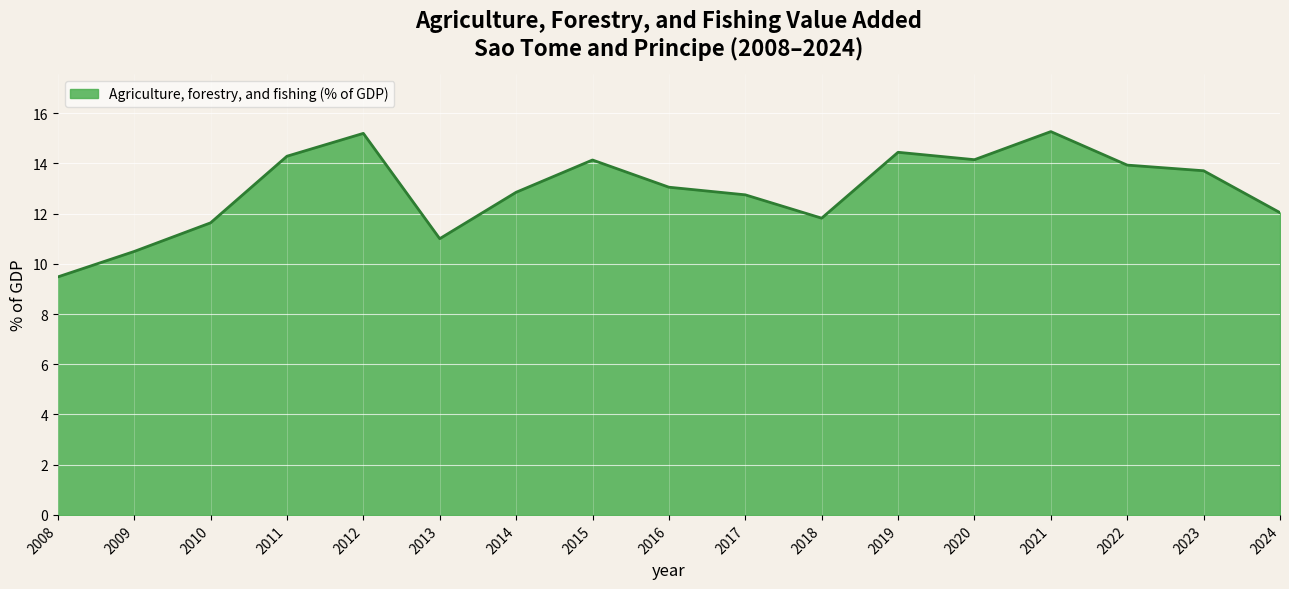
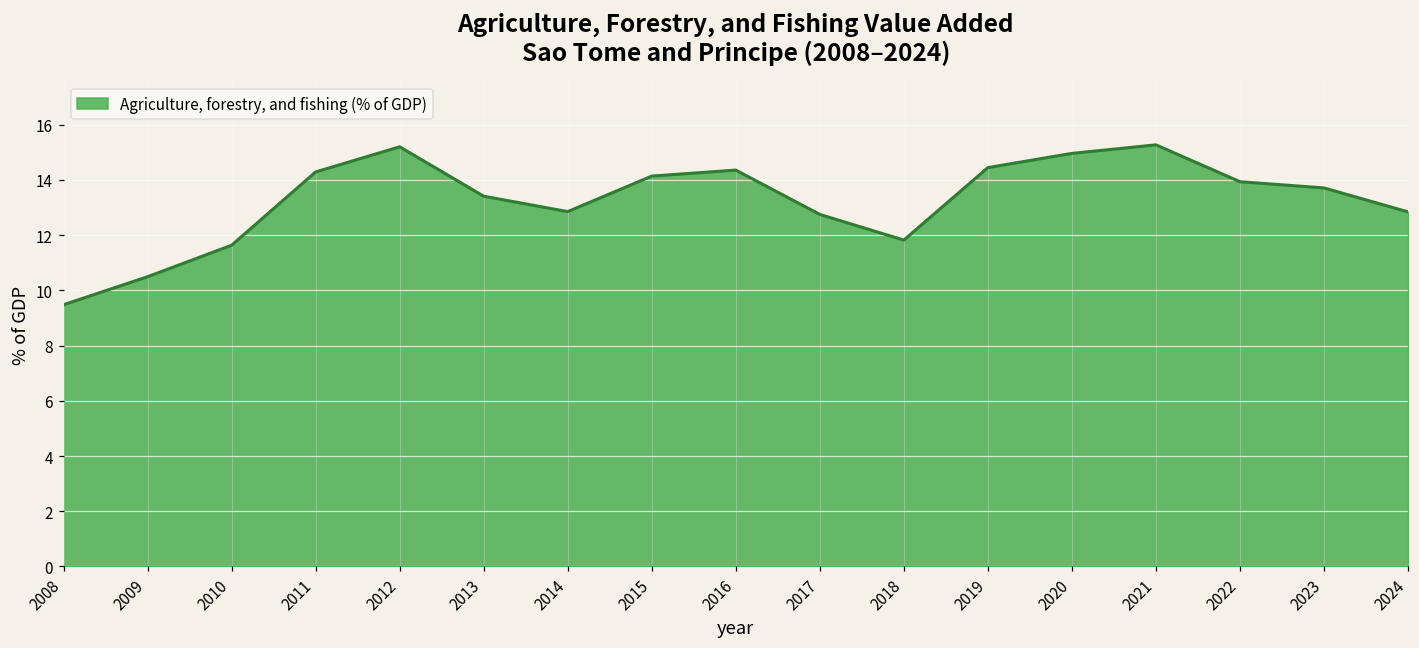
  {
    "2008": 9.5,
    "2009": 10.5,
    "2010": 11.6,
    "2011": 14.3,
    "2012": 15.2,
-   "2013": 11.0,
+   "2013": 13.4,
    "2014": 12.8,
    "2015": 14.1,
-   "2016": 13.1,
+   "2016": 14.4,
    "2017": 12.7,
    "2018": 11.8,
    "2019": 14.4,
-   "2020": 14.1,
+   "2020": 15.0,
    "2021": 15.3,
    "2022": 13.9,
    "2023": 13.7,
-   "2024": 12.0
+   "2024": 12.8
  }
